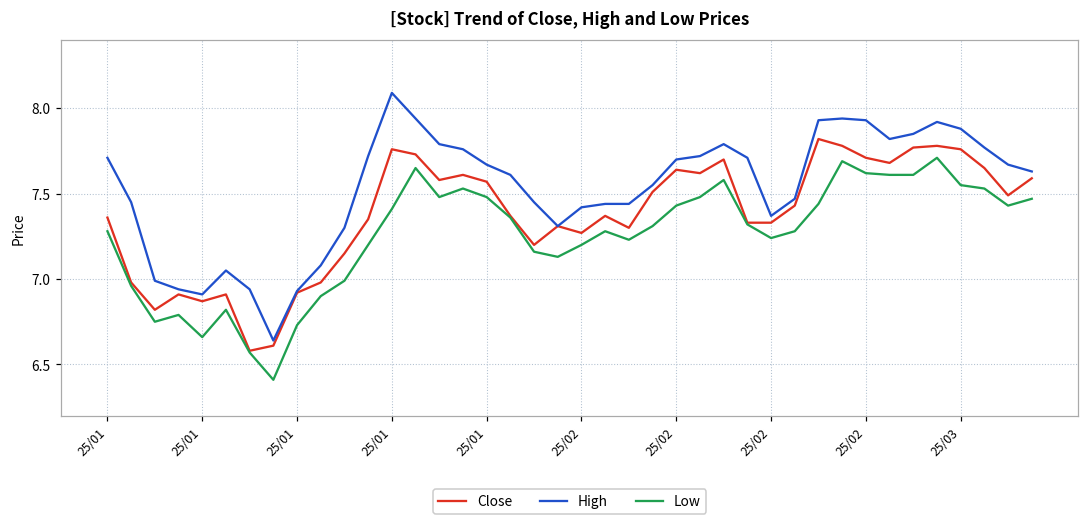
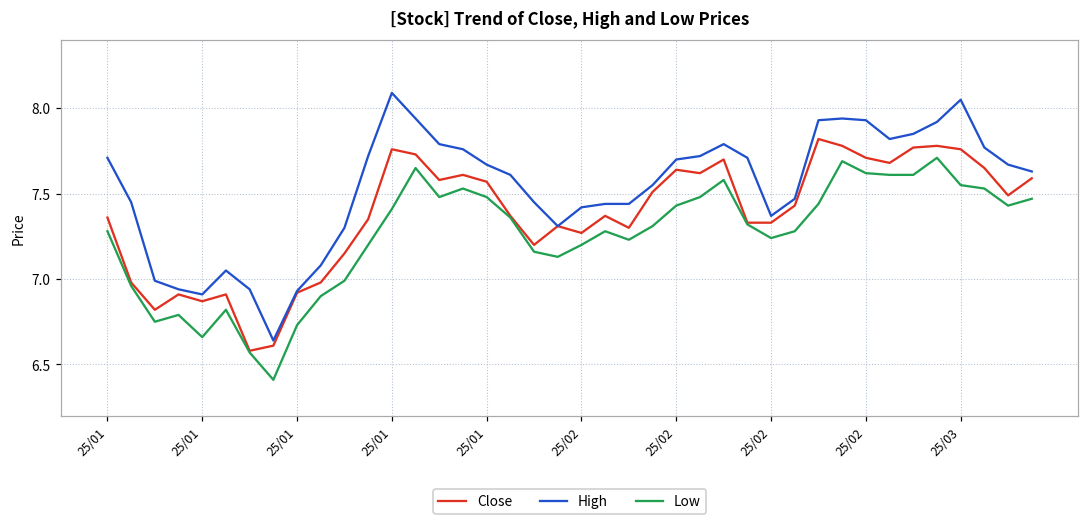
  {
    "Close": {
      "25/03": 7.76
    },
    "High": {
-     "25/03": 7.88
+     "25/03": 8.05
    },
    "Low": {
      "25/03": 7.55
    }
  }
